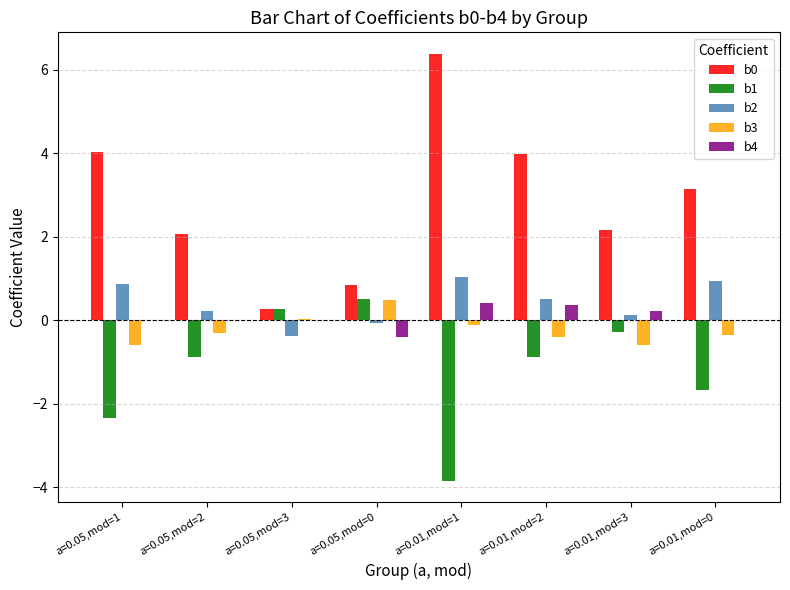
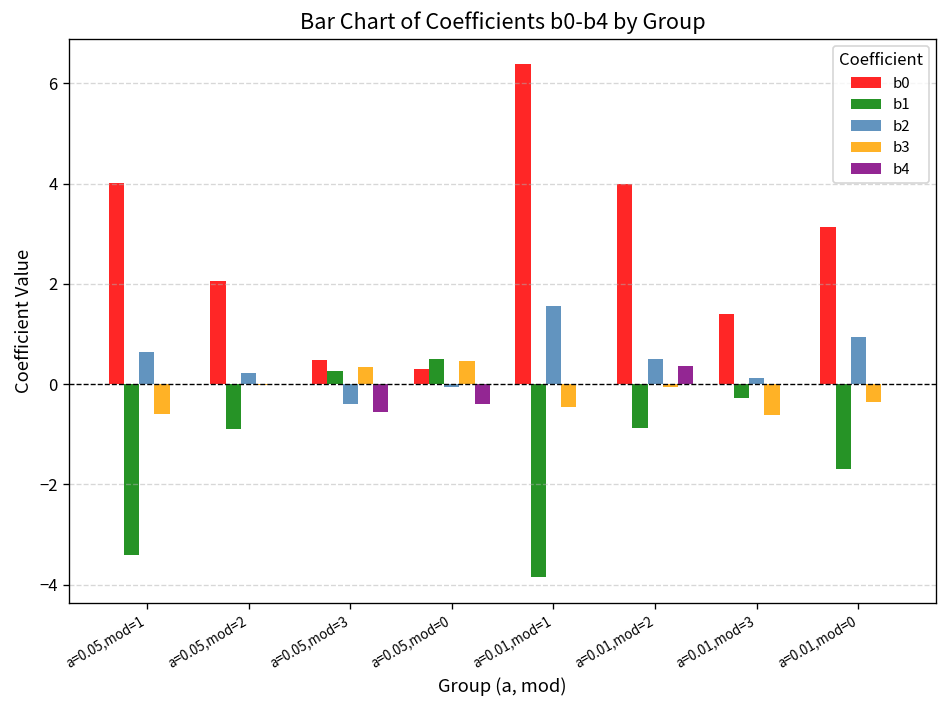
  {
    "b0": {
      "a=0.05,mod=1": 4.0,
      "a=0.05,mod=2": 2.1,
-     "a=0.05,mod=3": 0.3,
-     "a=0.05,mod=0": 0.8,
+     "a=0.05,mod=3": 0.5,
+     "a=0.05,mod=0": 0.3,
      "a=0.01,mod=1": 6.4,
      "a=0.01,mod=2": 4.0,
-     "a=0.01,mod=3": 2.1,
+     "a=0.01,mod=3": 1.4,
      "a=0.01,mod=0": 3.1
    },
    "b1": {
-     "a=0.05,mod=1": -2.4,
+     "a=0.05,mod=1": -3.4,
      "a=0.05,mod=2": -0.9,
      "a=0.05,mod=3": 0.3,
      "a=0.05,mod=0": 0.5,
      "a=0.01,mod=1": -3.8,
      "a=0.01,mod=2": -0.9,
      "a=0.01,mod=3": -0.3,
      "a=0.01,mod=0": -1.7
    },
    "b2": {
-     "a=0.05,mod=1": 0.9,
+     "a=0.05,mod=1": 0.6,
      "a=0.05,mod=2": 0.2,
      "a=0.05,mod=3": -0.4,
      "a=0.05,mod=0": -0.1,
-     "a=0.01,mod=1": 1.0,
+     "a=0.01,mod=1": 1.6,
      "a=0.01,mod=2": 0.5,
      "a=0.01,mod=3": 0.1,
      "a=0.01,mod=0": 0.9
    },
    "b3": {
      "a=0.05,mod=1": -0.6,
-     "a=0.05,mod=2": -0.3,
-     "a=0.05,mod=3": 0.0,
+     "a=0.05,mod=2": 0.0,
+     "a=0.05,mod=3": 0.3,
      "a=0.05,mod=0": 0.5,
-     "a=0.01,mod=1": -0.1,
-     "a=0.01,mod=2": -0.4,
+     "a=0.01,mod=1": -0.5,
+     "a=0.01,mod=2": -0.1,
      "a=0.01,mod=3": -0.6,
      "a=0.01,mod=0": -0.4
    },
    "b4": {
-     "a=0.05,mod=3": 0.0,
+     "a=0.05,mod=3": -0.6,
      "a=0.05,mod=0": -0.4,
-     "a=0.01,mod=1": 0.4,
+     "a=0.01,mod=1": 0.0,
      "a=0.01,mod=2": 0.4,
-     "a=0.01,mod=3": 0.2
+     "a=0.01,mod=3": 0.0
    }
  }
